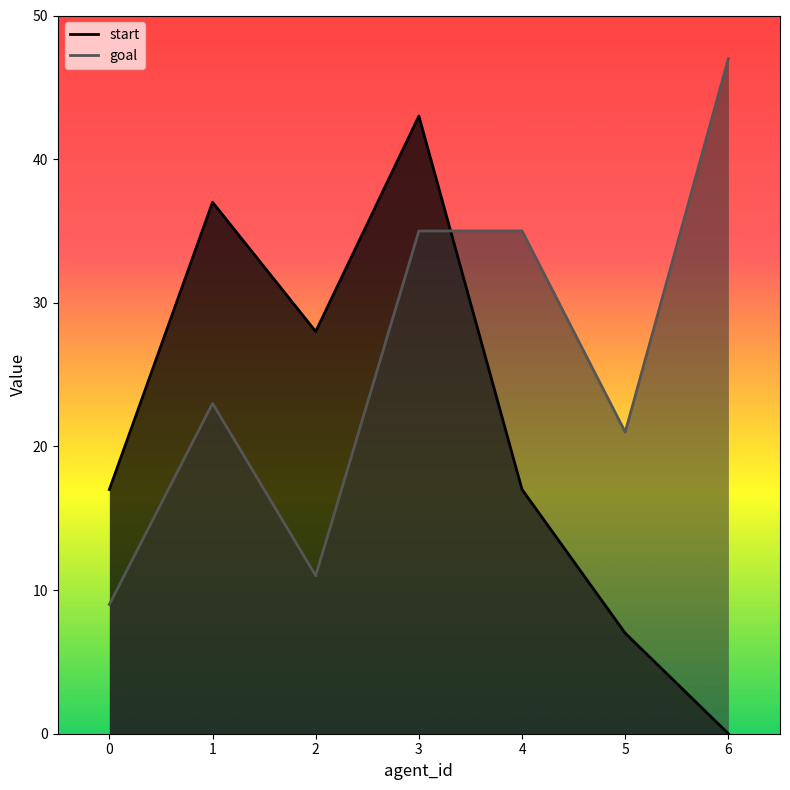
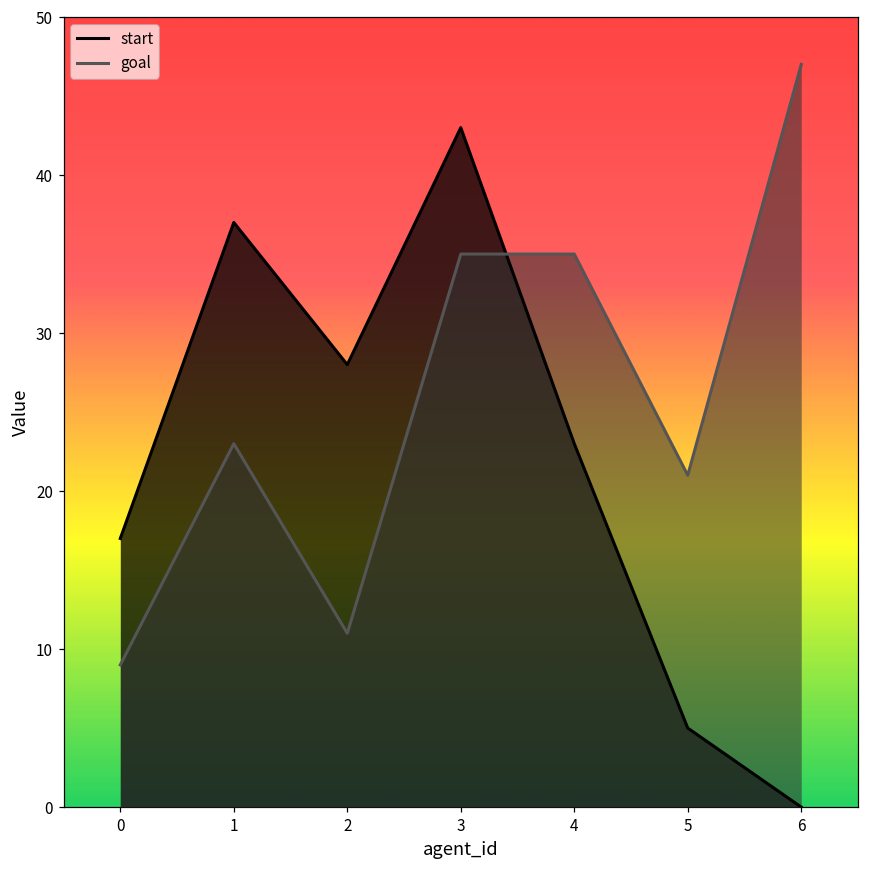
  {
    "start": {
      "0": 17,
      "1": 37,
      "2": 28,
      "3": 43,
-     "4": 17,
-     "5": 7,
+     "4": 23,
+     "5": 5,
      "6": 0
    }
  }
